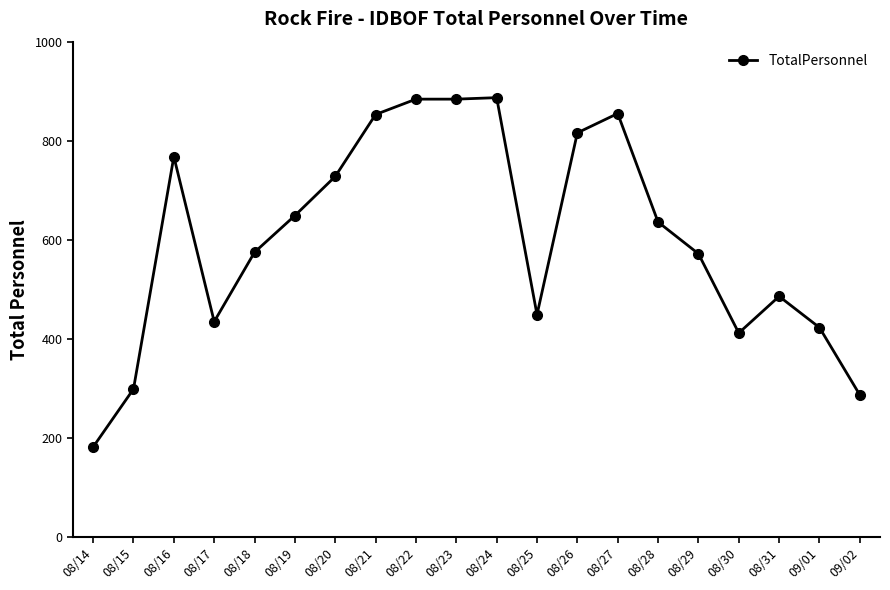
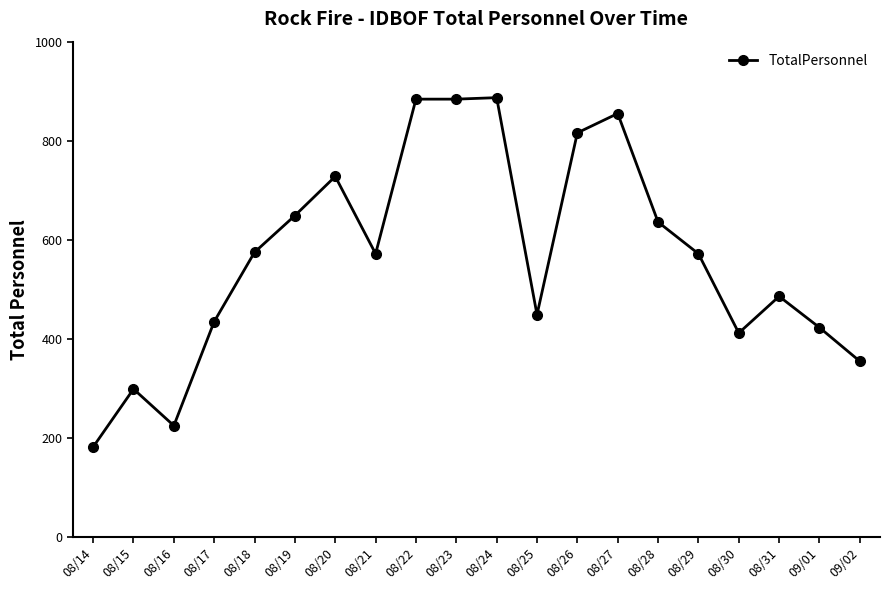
  {
    "08/14": 180,
    "08/15": 300,
-   "08/16": 770,
+   "08/16": 230,
    "08/17": 440,
    "08/18": 580,
    "08/19": 650,
    "08/20": 730,
-   "08/21": 850,
+   "08/21": 570,
    "08/22": 880,
    "08/23": 880,
    "08/24": 890,
    "08/25": 450,
    "08/26": 820,
    "08/27": 860,
    "08/28": 640,
    "08/29": 570,
    "08/30": 410,
    "08/31": 490,
    "09/01": 420,
-   "09/02": 290
+   "09/02": 360
  }
